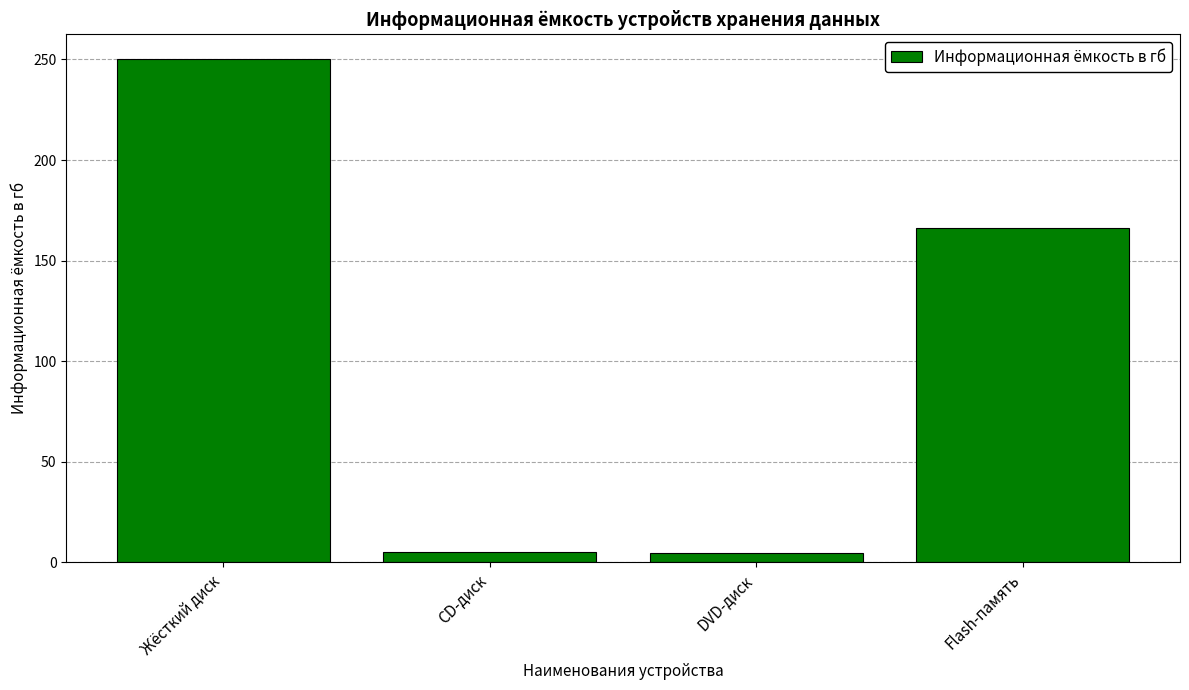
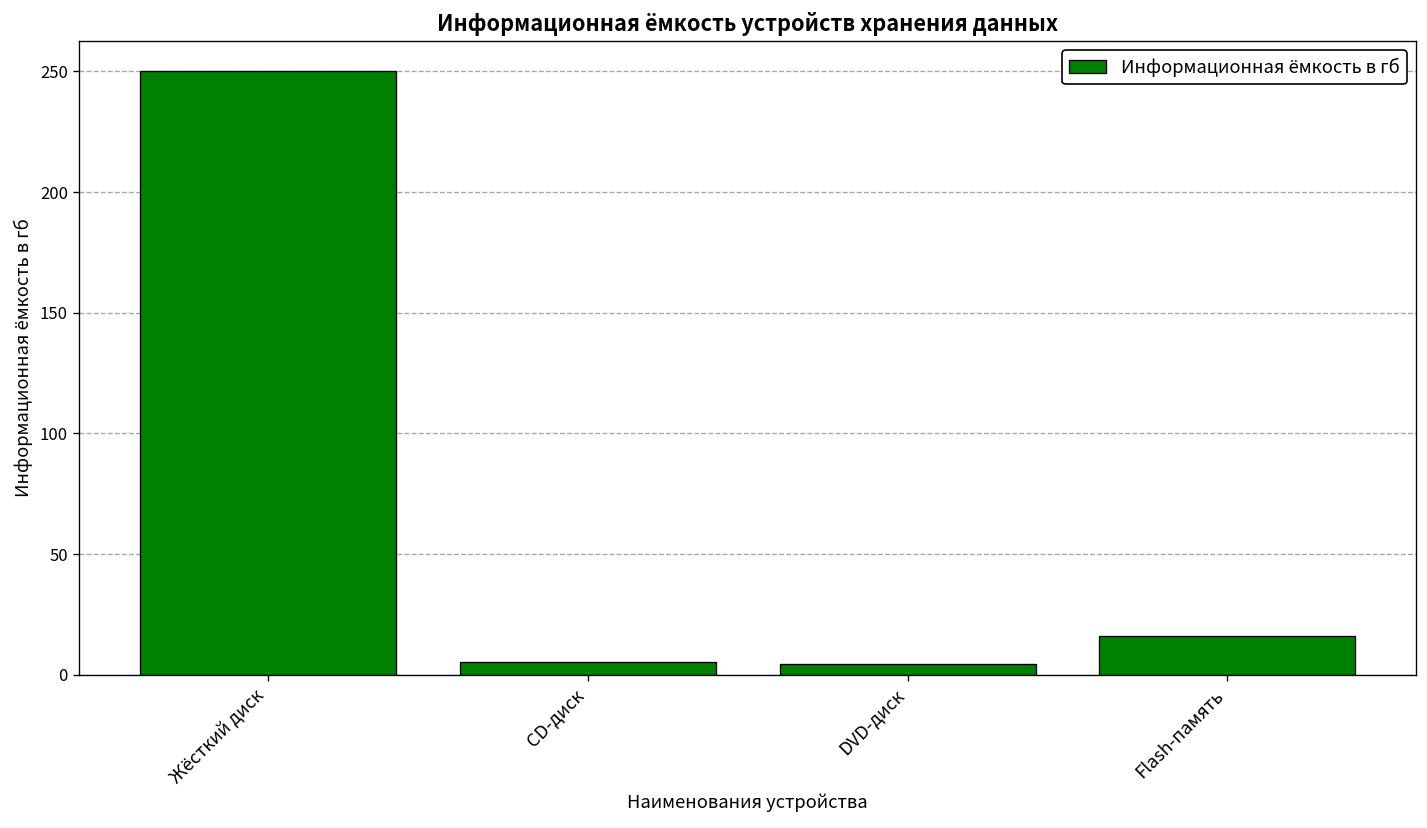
  {
    "Жёсткий диск": 250,
    "CD-диск": 5,
    "DVD-диск": 5,
-   "Flash-память": 166
+   "Flash-память": 16
  }
